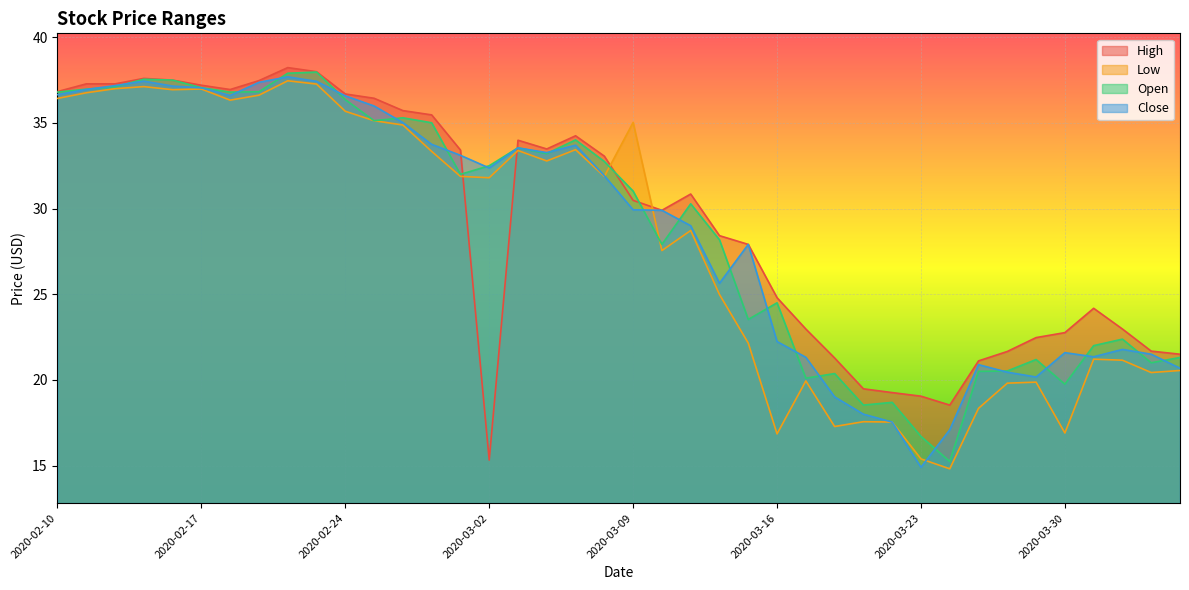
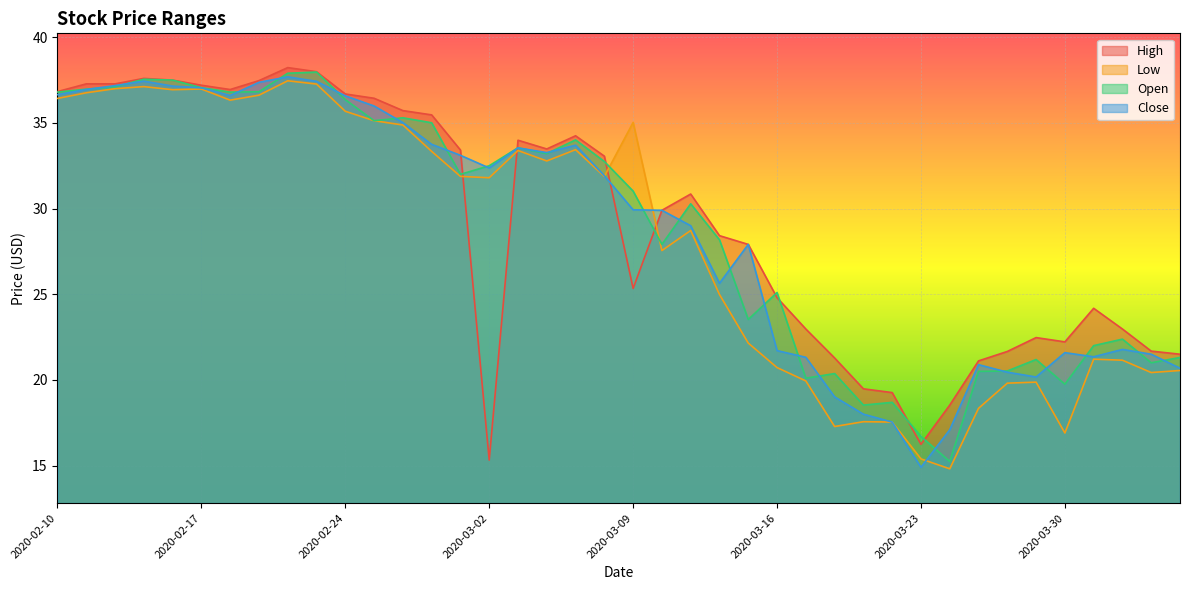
  {
    "High": {
      "2020-03-02": 15.3,
-     "2020-03-09": 30.5,
+     "2020-03-09": 25.3,
      "2020-03-16": 24.8,
-     "2020-03-23": 19.1,
-     "2020-03-30": 22.8
+     "2020-03-23": 16.2,
+     "2020-03-30": 22.2
    },
    "Low": {
      "2020-02-10": 36.4,
      "2020-02-24": 35.7,
      "2020-03-02": 31.8,
      "2020-03-09": 35.0,
-     "2020-03-16": 16.9,
+     "2020-03-16": 20.7,
      "2020-03-23": 15.4,
      "2020-03-30": 16.9
    },
    "Open": {
      "2020-02-24": 36.4,
      "2020-03-09": 31.0,
-     "2020-03-16": 24.5,
+     "2020-03-16": 25.1,
      "2020-03-23": 16.7,
      "2020-03-30": 19.8
    },
    "Close": {
      "2020-02-10": 36.7,
      "2020-03-09": 29.9,
-     "2020-03-16": 22.2,
+     "2020-03-16": 21.7,
      "2020-03-23": 14.9,
      "2020-03-30": 21.6
    }
  }
